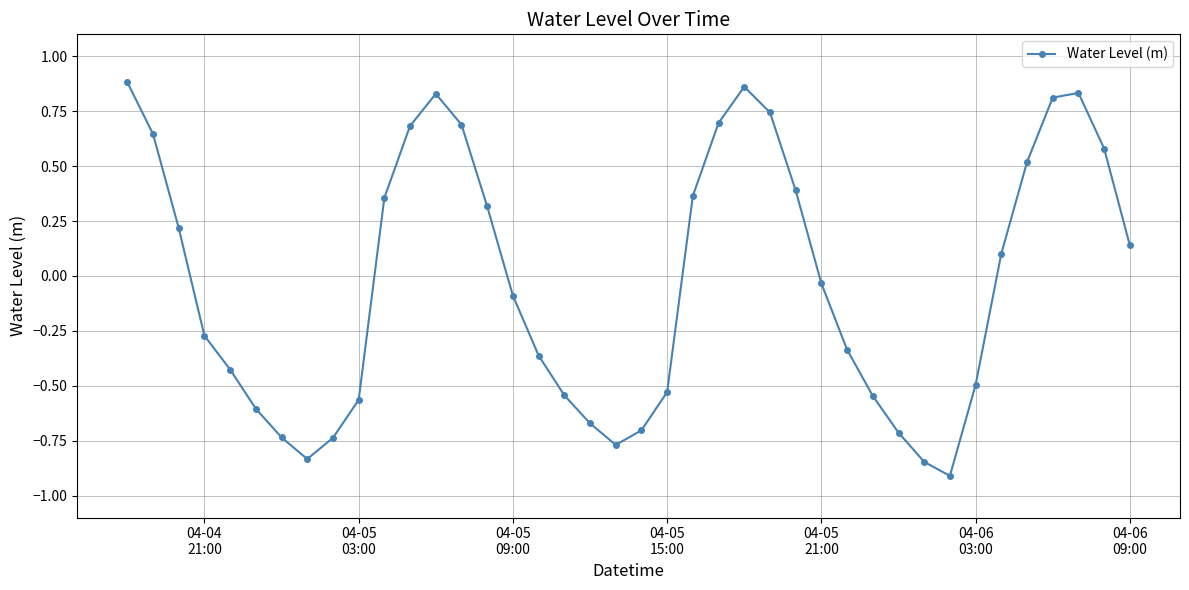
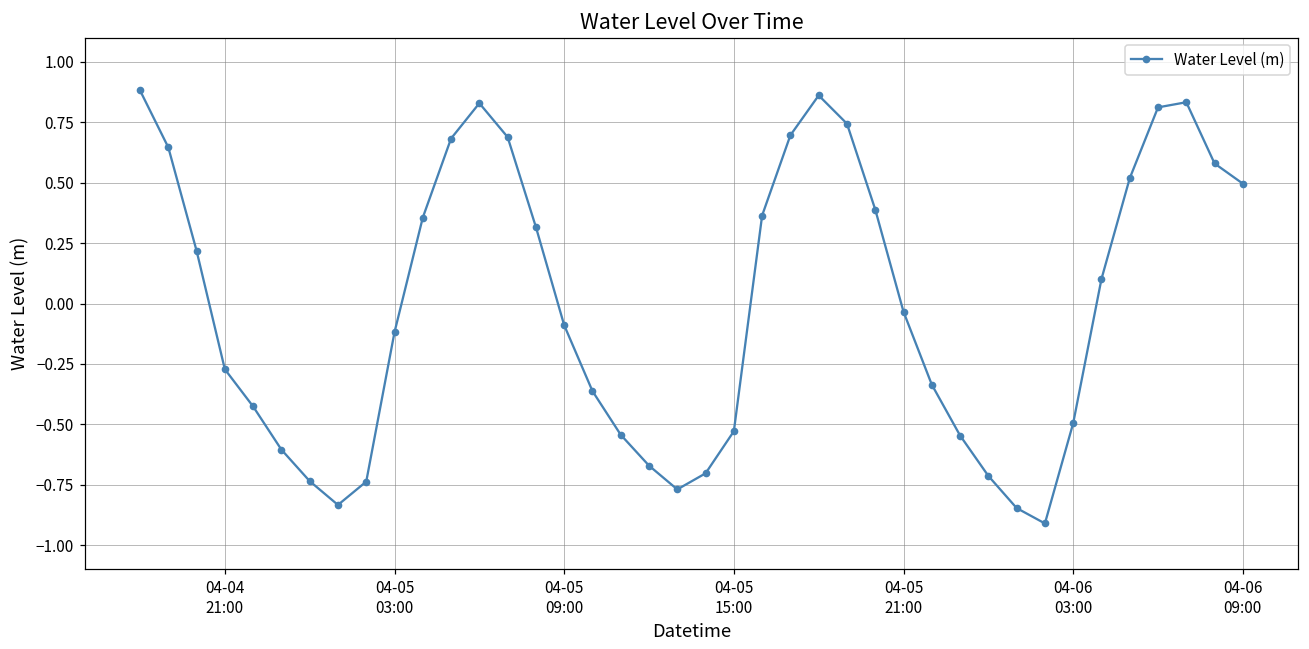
  {
    "04-04 21:00": -0.27,
-   "04-05 03:00": -0.56,
+   "04-05 03:00": -0.12,
    "04-05 09:00": -0.09,
    "04-05 15:00": -0.53,
    "04-05 21:00": -0.03,
    "04-06 03:00": -0.50,
-   "04-06 09:00": 0.14
+   "04-06 09:00": 0.50
  }
